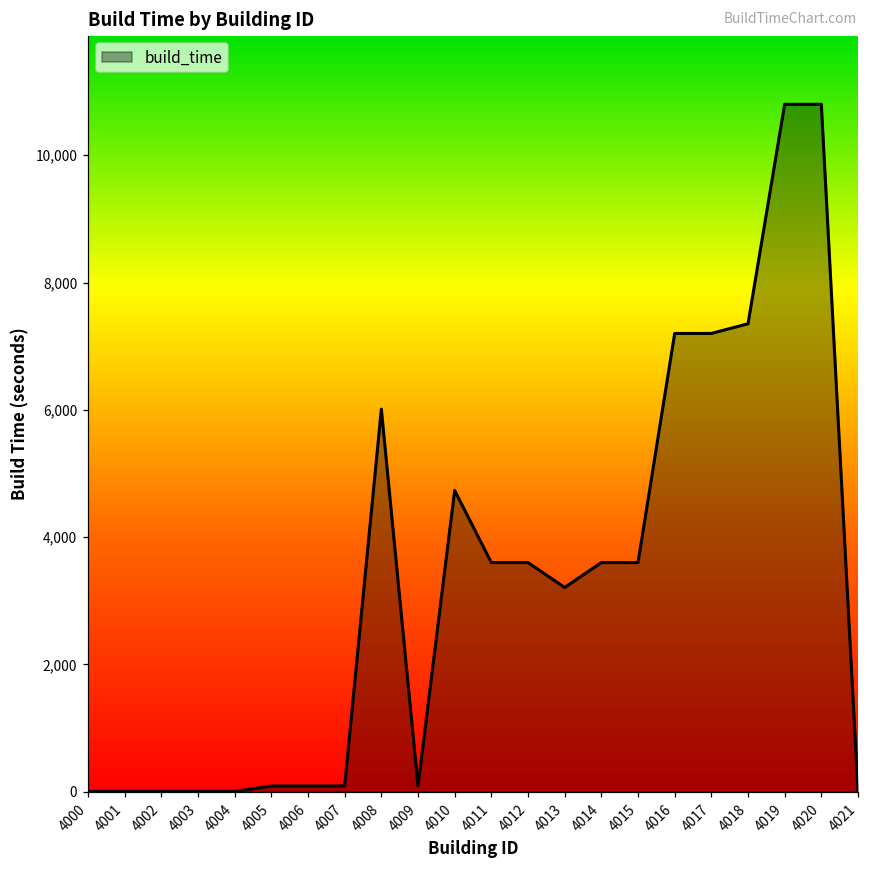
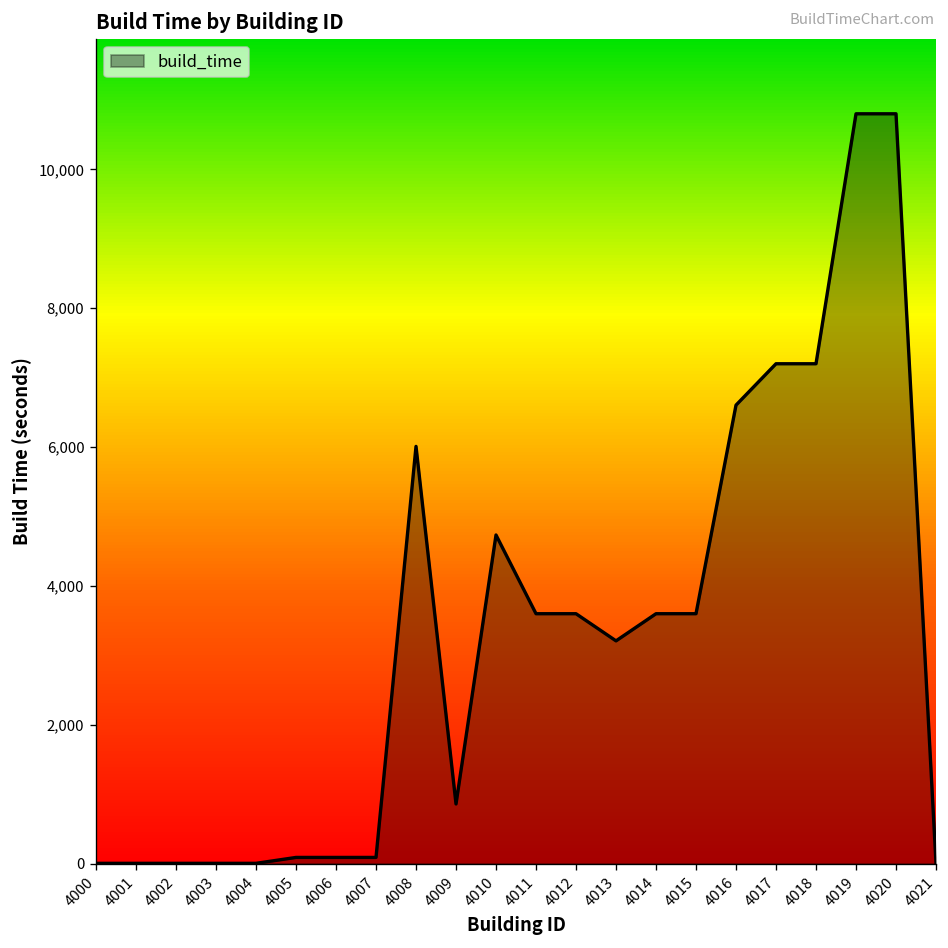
  {
    "4000": "0",
    "4001": "0",
    "4002": "0",
    "4003": "0",
    "4004": "0",
    "4005": "100",
    "4006": "100",
    "4007": "100",
    "4008": "6,000",
-   "4009": "100",
+   "4009": "900",
    "4010": "4,700",
    "4011": "3,600",
    "4012": "3,600",
    "4013": "3,200",
    "4014": "3,600",
    "4015": "3,600",
-   "4016": "7,200",
+   "4016": "6,600",
    "4017": "7,200",
-   "4018": "7,400",
+   "4018": "7,200",
    "4019": "10,800",
    "4020": "10,800",
    "4021": "0"
  }
